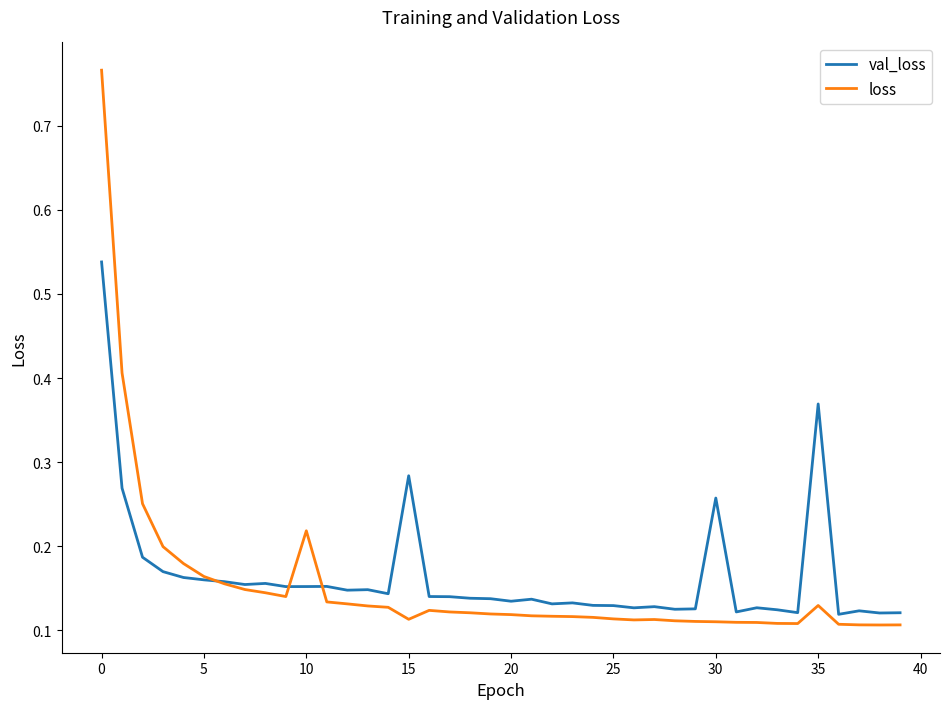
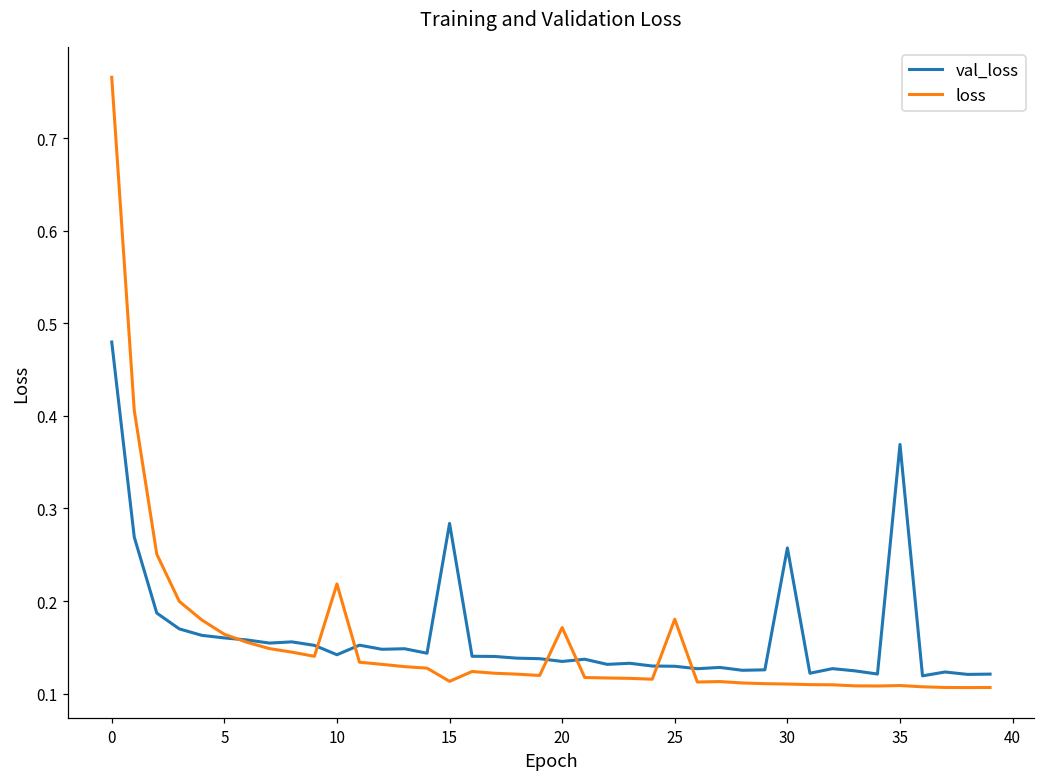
  {
    "val_loss": {
-     "0": 0.54,
+     "0": 0.48,
      "5": 0.16,
-     "10": 0.15,
+     "10": 0.14,
      "15": 0.28,
      "20": 0.13,
      "25": 0.13,
      "30": 0.26,
      "35": 0.37
    },
    "loss": {
      "0": 0.77,
      "5": 0.16,
      "10": 0.22,
      "15": 0.11,
-     "20": 0.12,
-     "25": 0.11,
+     "20": 0.17,
+     "25": 0.18,
      "30": 0.11,
-     "35": 0.13
+     "35": 0.11
    }
  }
